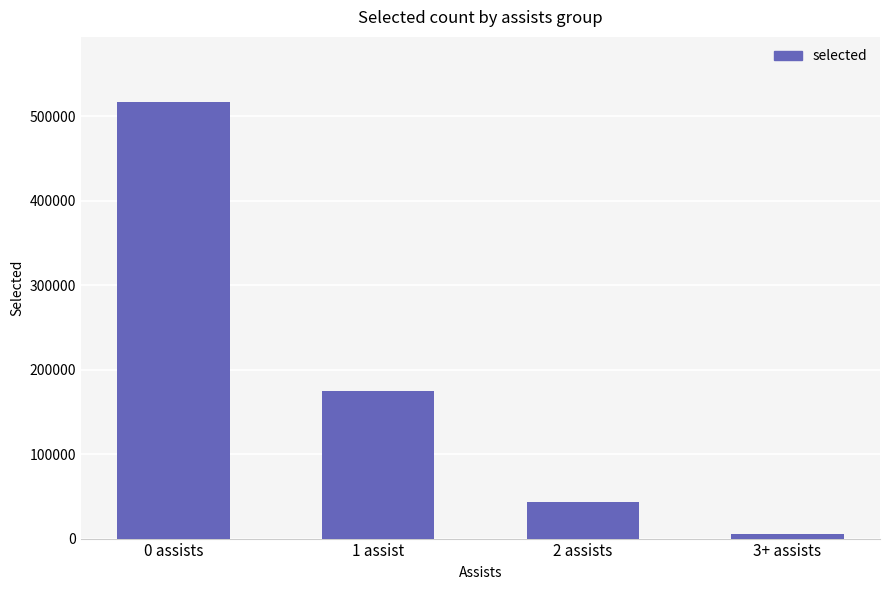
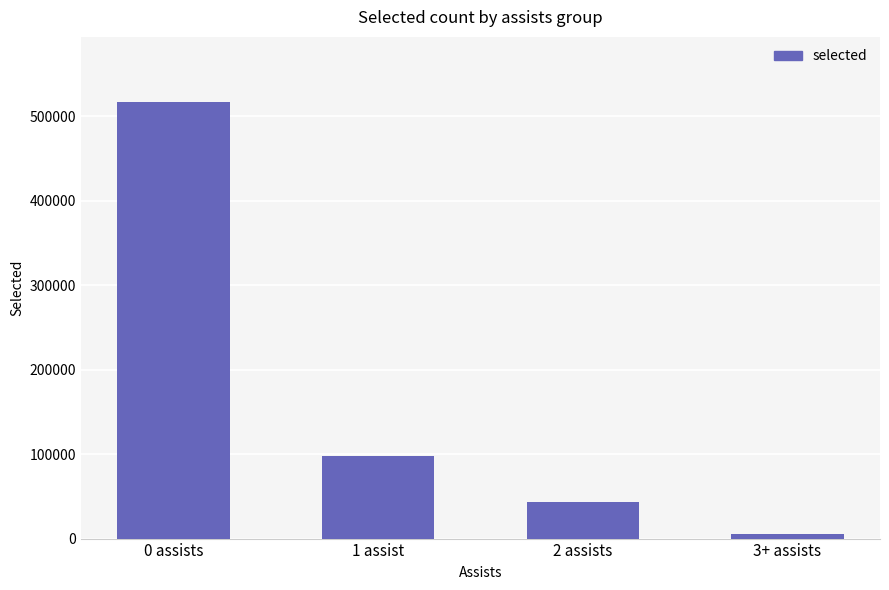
  {
    "0 assists": 520000,
-   "1 assist": 180000,
+   "1 assist": 100000,
    "2 assists": 40000,
    "3+ assists": 10000
  }
